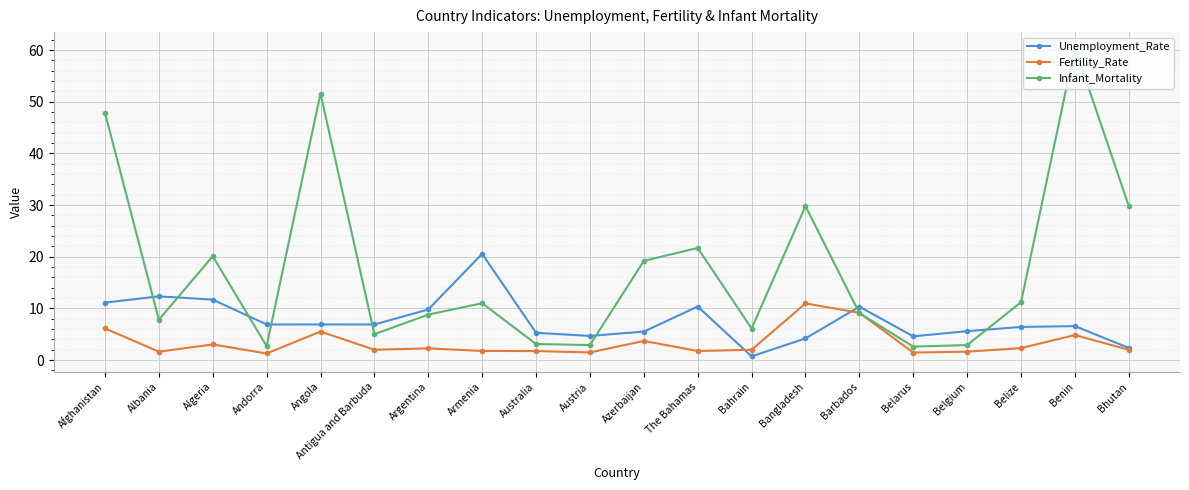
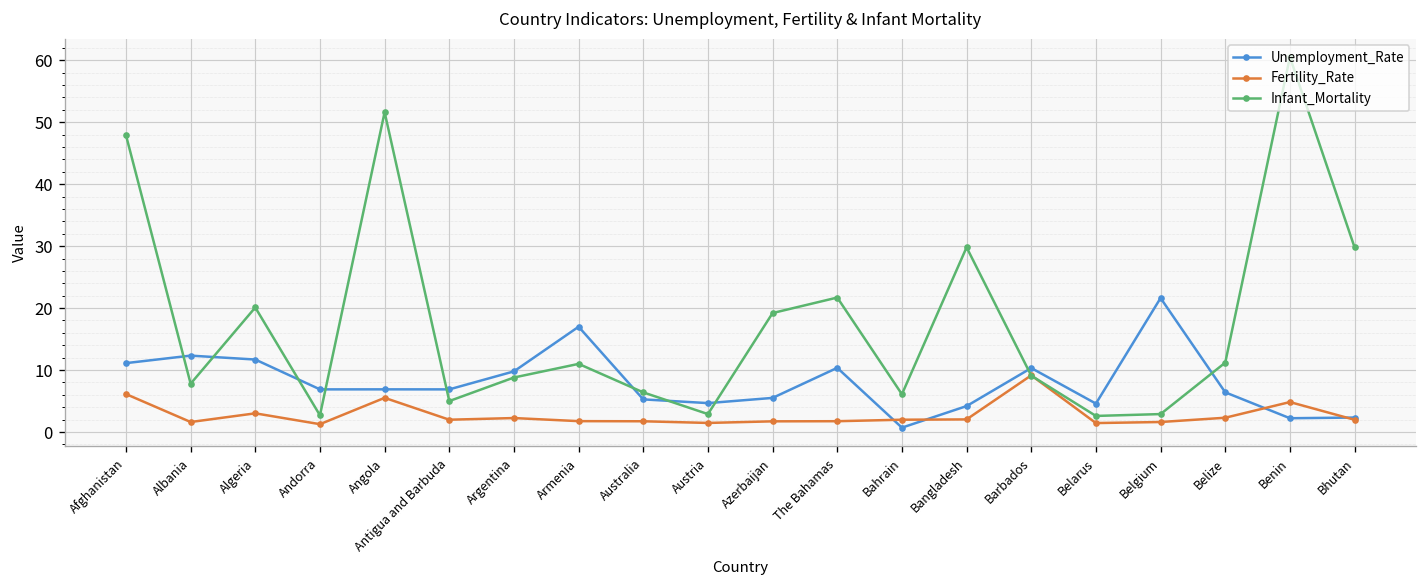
  {
    "Unemployment_Rate": {
      "Afghanistan": 11,
      "Albania": 12,
      "Algeria": 12,
      "Andorra": 7,
      "Angola": 7,
      "Antigua and Barbuda": 7,
      "Argentina": 10,
-     "Armenia": 21,
+     "Armenia": 17,
      "Australia": 5,
      "Austria": 5,
      "Azerbaijan": 6,
      "The Bahamas": 10,
      "Bahrain": 1,
      "Bangladesh": 4,
      "Barbados": 10,
      "Belarus": 5,
-     "Belgium": 6,
+     "Belgium": 22,
      "Belize": 6,
-     "Benin": 7
+     "Benin": 2
    },
    "Fertility_Rate": {
      "Afghanistan": 6,
      "Albania": 2,
      "Algeria": 3,
      "Andorra": 1,
      "Angola": 6,
      "Antigua and Barbuda": 2,
      "Argentina": 2,
      "Armenia": 2,
      "Australia": 2,
      "Austria": 1,
-     "Azerbaijan": 4,
+     "Azerbaijan": 2,
      "The Bahamas": 2,
      "Bahrain": 2,
-     "Bangladesh": 11,
+     "Bangladesh": 2,
      "Belarus": 1,
      "Belgium": 2,
      "Belize": 2,
      "Benin": 5
    },
    "Infant_Mortality": {
      "Afghanistan": 48,
      "Albania": 8,
      "Algeria": 20,
      "Andorra": 3,
      "Angola": 52,
      "Antigua and Barbuda": 5,
      "Argentina": 9,
      "Armenia": 11,
-     "Australia": 3,
+     "Australia": 6,
      "Austria": 3,
      "Azerbaijan": 19,
      "The Bahamas": 22,
      "Bahrain": 6,
      "Bangladesh": 30,
      "Belarus": 3,
      "Belgium": 3,
      "Belize": 11,
      "Bhutan": 30
    }
  }
